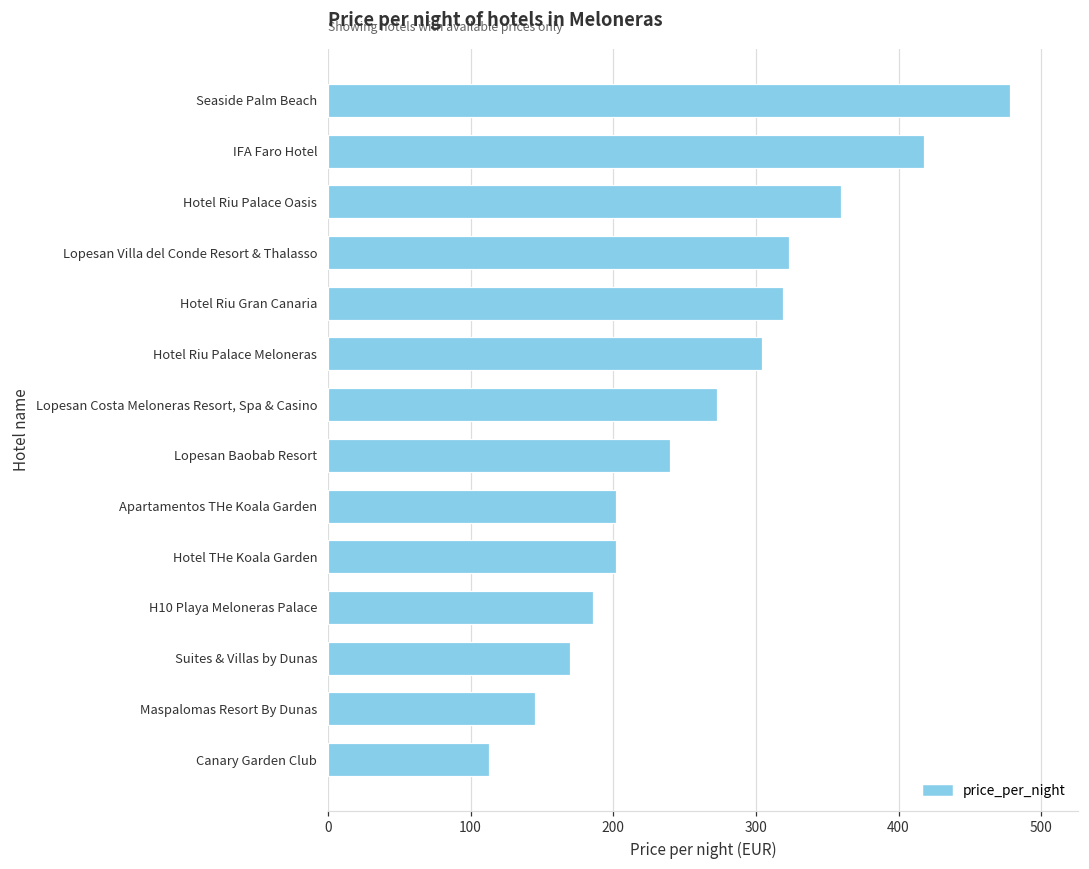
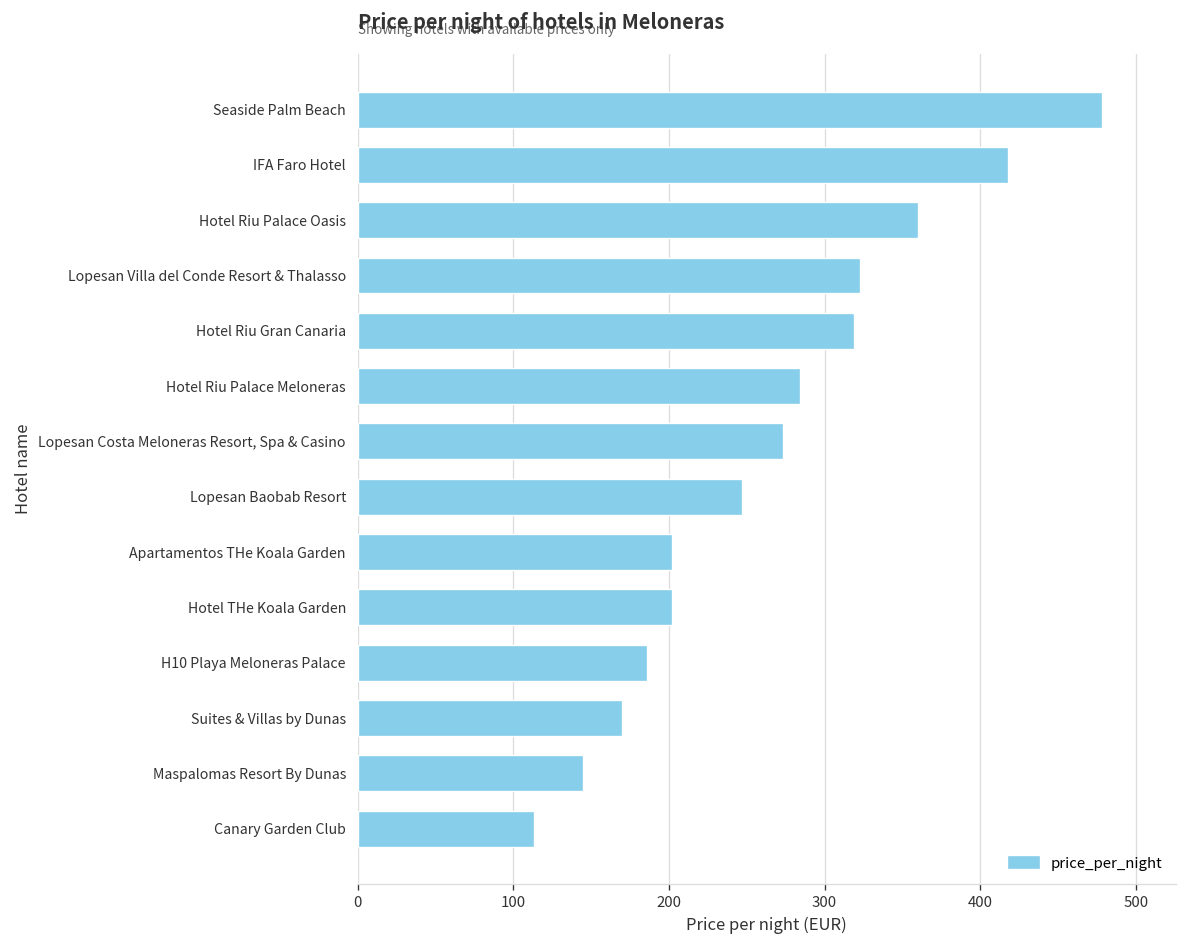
  {
    "Seaside Palm Beach": 478,
    "IFA Faro Hotel": 418,
    "Hotel Riu Palace Oasis": 360,
    "Lopesan Villa del Conde Resort & Thalasso": 323,
    "Hotel Riu Gran Canaria": 319,
-   "Hotel Riu Palace Meloneras": 304,
+   "Hotel Riu Palace Meloneras": 284,
    "Lopesan Costa Meloneras Resort, Spa & Casino": 273,
-   "Lopesan Baobab Resort": 240,
+   "Lopesan Baobab Resort": 247,
    "Apartamentos THe Koala Garden": 202,
    "Hotel THe Koala Garden": 202,
    "H10 Playa Meloneras Palace": 186,
    "Suites & Villas by Dunas": 170,
    "Maspalomas Resort By Dunas": 145,
    "Canary Garden Club": 113
  }
